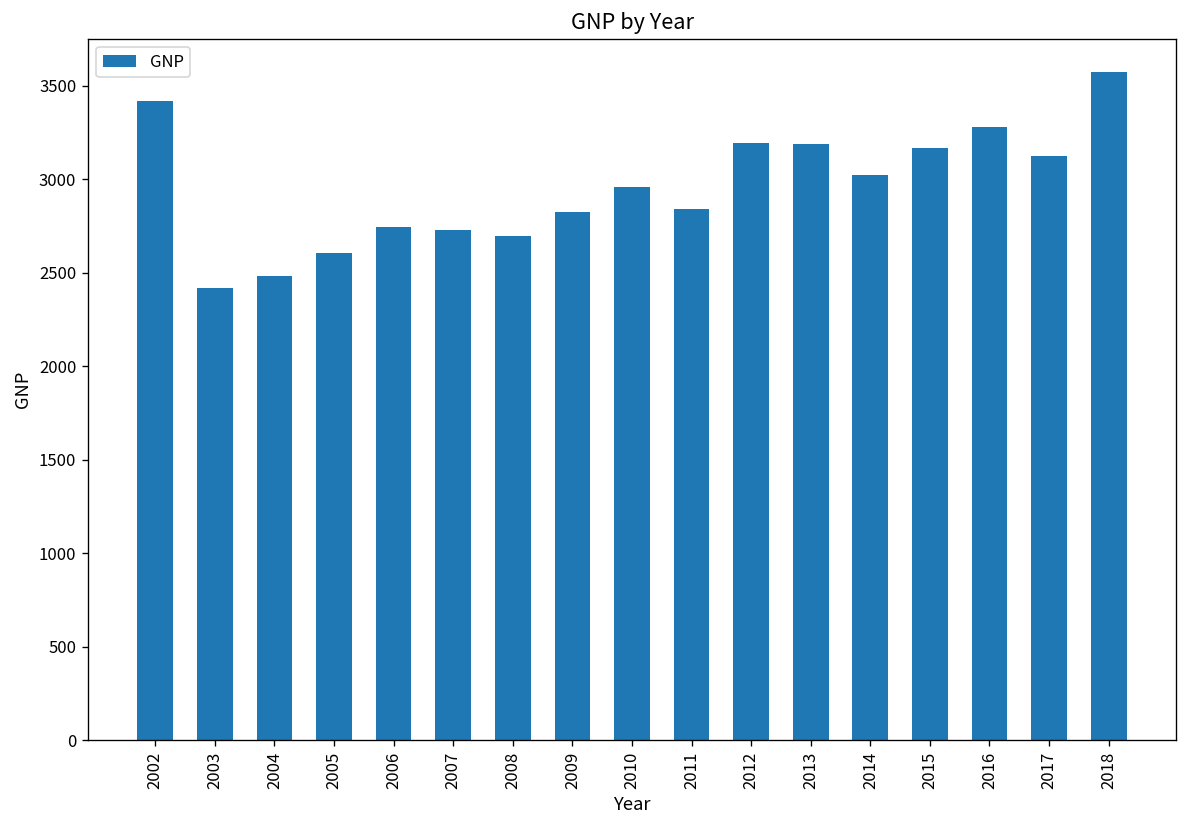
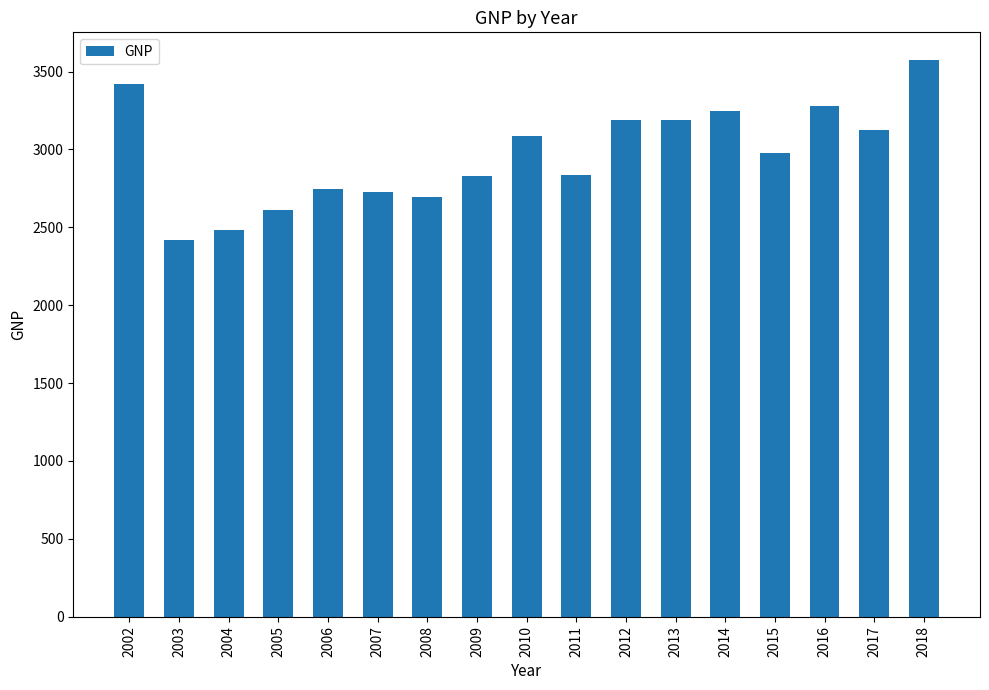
  {
    "2002": 3420,
    "2003": 2420,
    "2004": 2480,
    "2005": 2610,
    "2006": 2740,
    "2007": 2730,
    "2008": 2700,
    "2009": 2830,
-   "2010": 2960,
+   "2010": 3090,
    "2011": 2840,
    "2012": 3190,
    "2013": 3190,
-   "2014": 3020,
-   "2015": 3170,
+   "2014": 3250,
+   "2015": 2980,
    "2016": 3280,
    "2017": 3130,
    "2018": 3570
  }
